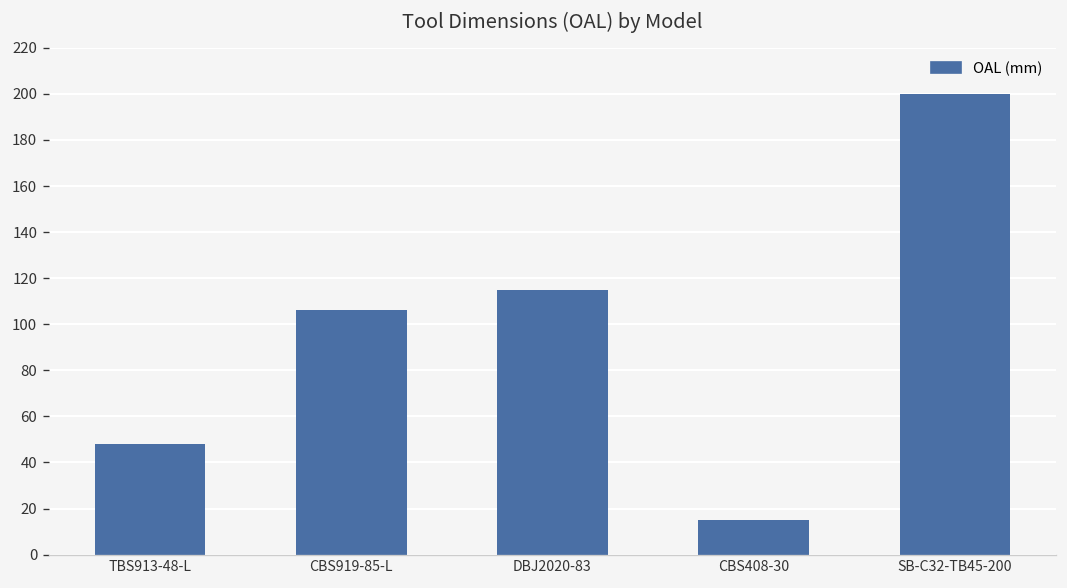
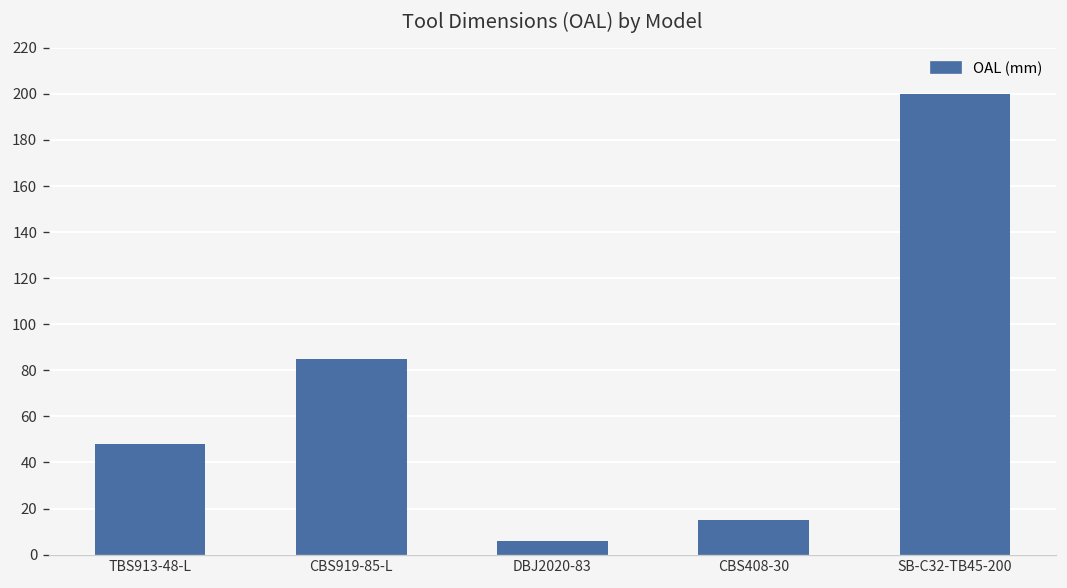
  {
    "TBS913-48-L": 48,
-   "CBS919-85-L": 106,
-   "DBJ2020-83": 115,
+   "CBS919-85-L": 85,
+   "DBJ2020-83": 6,
    "CBS408-30": 15,
    "SB-C32-TB45-200": 200
  }
